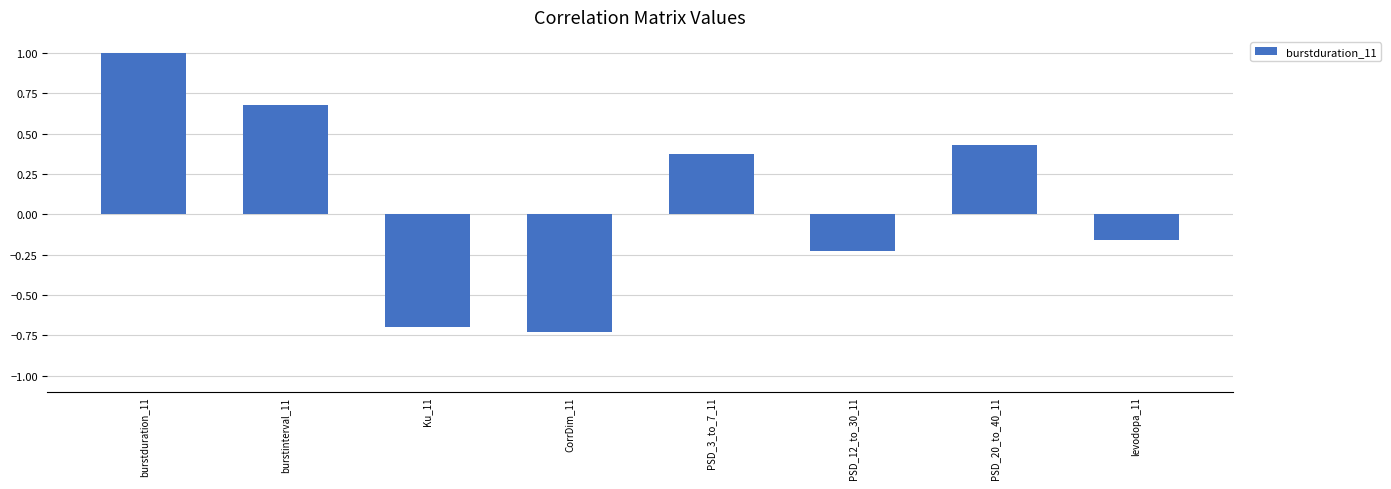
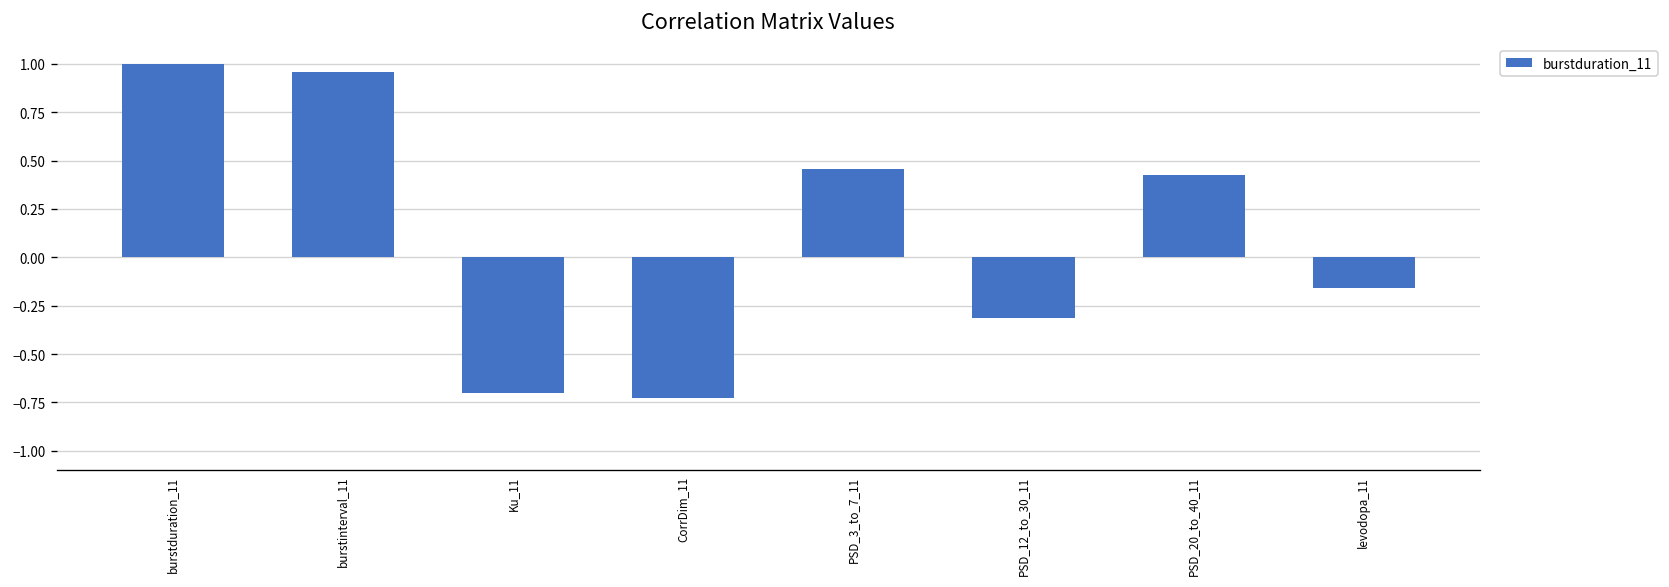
  {
    "burstduration_11": 1.00,
-   "burstinterval_11": 0.68,
+   "burstinterval_11": 0.96,
    "Ku_11": -0.70,
    "CorrDim_11": -0.73,
-   "PSD_3_to_7_11": 0.37,
-   "PSD_12_to_30_11": -0.23,
+   "PSD_3_to_7_11": 0.46,
+   "PSD_12_to_30_11": -0.31,
    "PSD_20_to_40_11": 0.43,
    "levodopa_11": -0.16
  }
